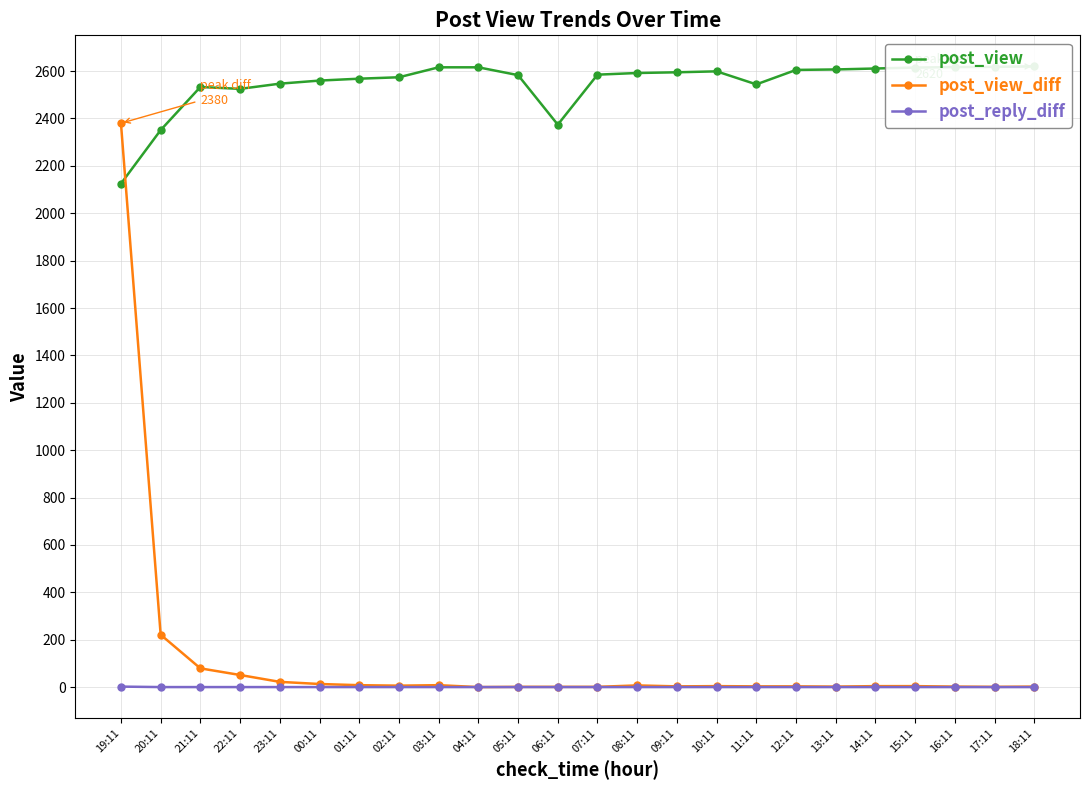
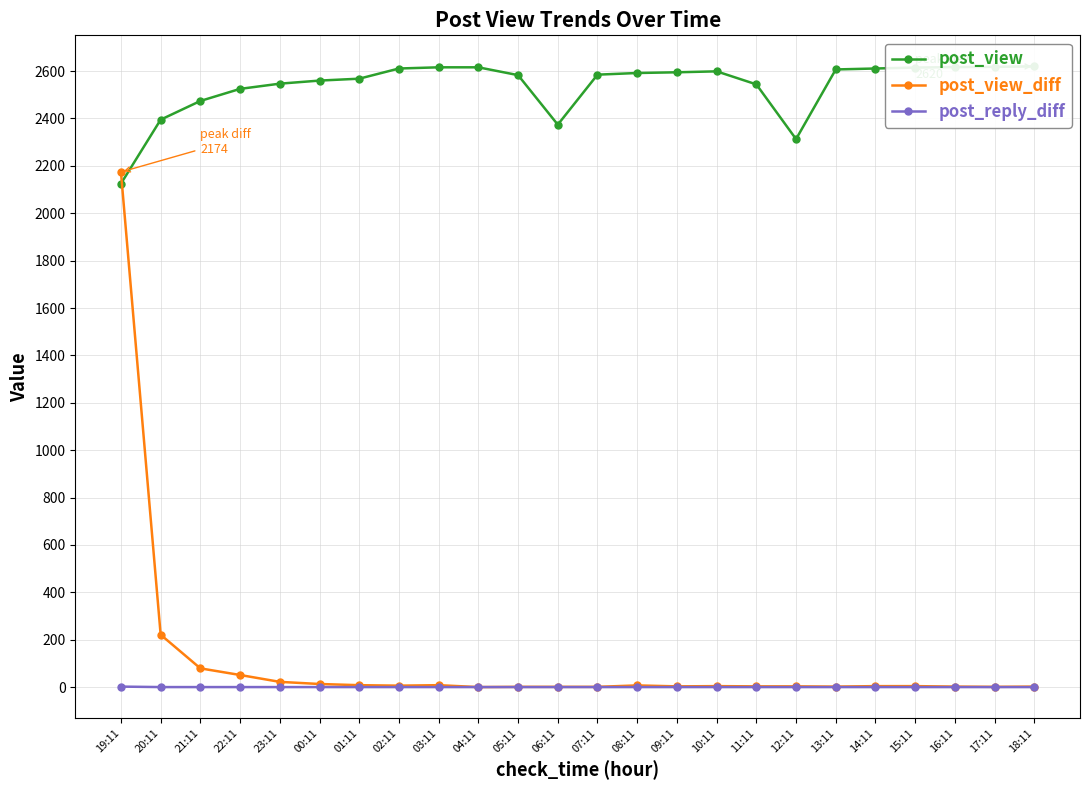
  {
    "post_view": {
      "19:11": 2130,
-     "20:11": 2350,
-     "21:11": 2530,
+     "20:11": 2400,
+     "21:11": 2470,
      "22:11": 2530,
      "23:11": 2550,
      "00:11": 2560,
      "01:11": 2570,
-     "02:11": 2570,
+     "02:11": 2610,
      "03:11": 2620,
      "04:11": 2620,
      "05:11": 2580,
      "06:11": 2370,
      "07:11": 2590,
      "08:11": 2590,
      "09:11": 2600,
      "10:11": 2600,
      "11:11": 2540,
-     "12:11": 2610,
+     "12:11": 2310,
      "13:11": 2610,
      "14:11": 2610
    },
    "post_view_diff": {
-     "19:11": 2380
+     "19:11": 2174
    },
    "post_reply_diff": {
      "19:11": 0,
      "20:11": 0,
      "21:11": 0,
      "22:11": 0,
      "23:11": 0,
      "00:11": 0
    }
  }
